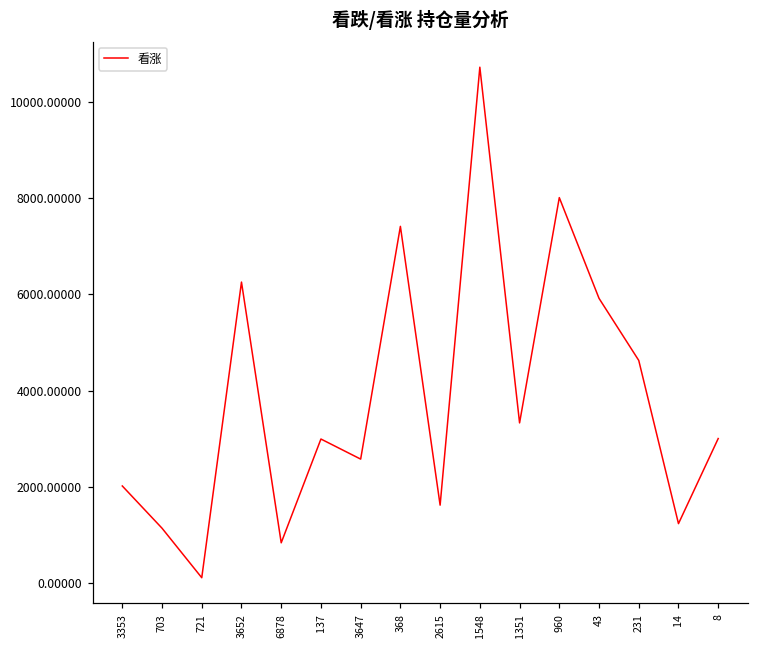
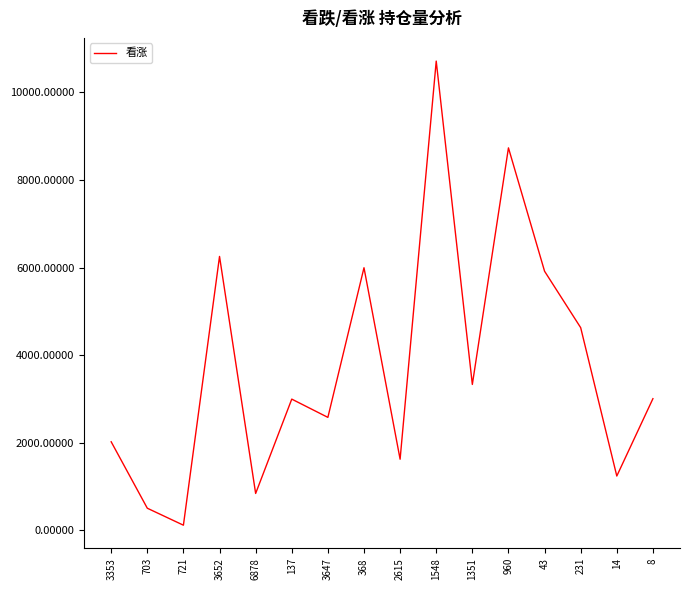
  {
    "3353": 2000,
-   "703": 1100,
+   "703": 500,
    "721": 100,
    "3652": 6300,
    "6878": 800,
    "137": 3000,
    "3647": 2600,
-   "368": 7400,
+   "368": 6000,
    "2615": 1600,
    "1548": 10700,
    "1351": 3300,
-   "960": 8000,
+   "960": 8700,
    "43": 5900,
    "231": 4600,
    "14": 1200,
    "8": 3000
  }
